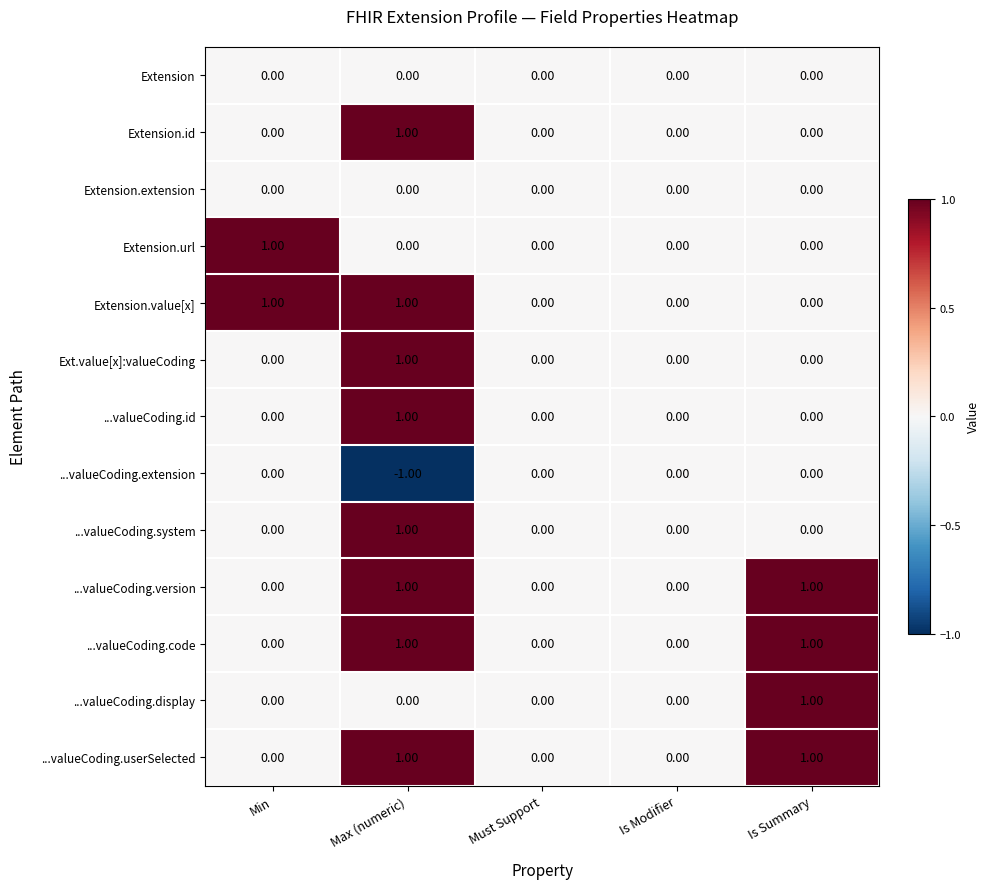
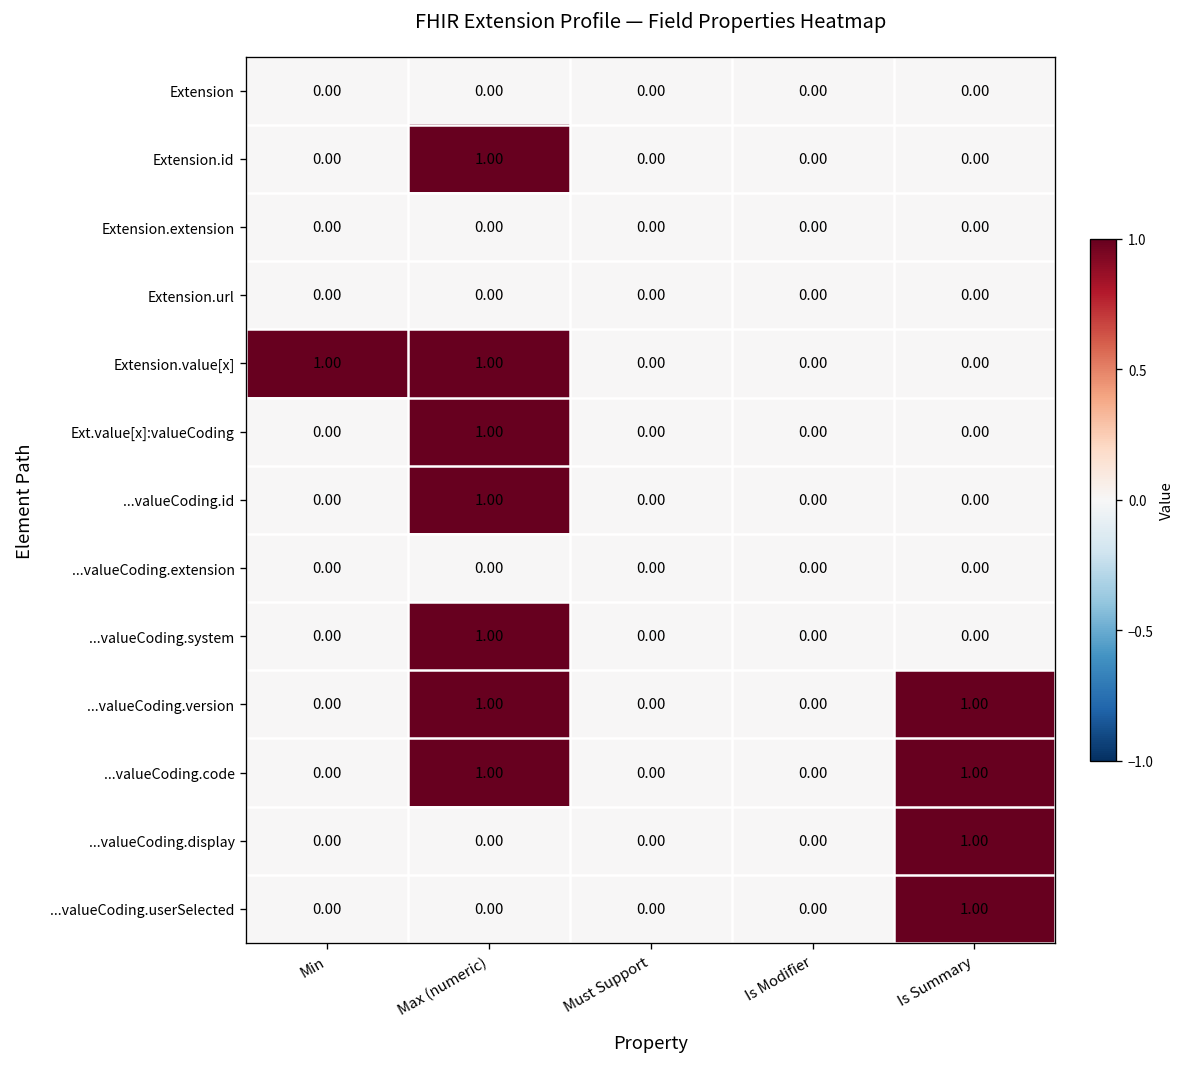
  {
    "Extension": {
      "Min": 0.00,
      "Max (numeric)": 0.00,
      "Must Support": 0.00,
      "Is Modifier": 0.00,
      "Is Summary": 0.00
    },
    "Extension.id": {
      "Min": 0.00,
      "Max (numeric)": 1.00,
      "Must Support": 0.00,
      "Is Modifier": 0.00,
      "Is Summary": 0.00
    },
    "Extension.extension": {
      "Min": 0.00,
      "Max (numeric)": 0.00,
      "Must Support": 0.00,
      "Is Modifier": 0.00,
      "Is Summary": 0.00
    },
    "Extension.url": {
-     "Min": 1.00,
+     "Min": 0.00,
      "Max (numeric)": 0.00,
      "Must Support": 0.00,
      "Is Modifier": 0.00,
      "Is Summary": 0.00
    },
    "Extension.value[x]": {
      "Min": 1.00,
      "Max (numeric)": 1.00,
      "Must Support": 0.00,
      "Is Modifier": 0.00,
      "Is Summary": 0.00
    },
    "Ext.value[x]:valueCoding": {
      "Min": 0.00,
      "Max (numeric)": 1.00,
      "Must Support": 0.00,
      "Is Modifier": 0.00,
      "Is Summary": 0.00
    },
    "...valueCoding.id": {
      "Min": 0.00,
      "Max (numeric)": 1.00,
      "Must Support": 0.00,
      "Is Modifier": 0.00,
      "Is Summary": 0.00
    },
    "...valueCoding.extension": {
      "Min": 0.00,
-     "Max (numeric)": -1.00,
+     "Max (numeric)": 0.00,
      "Must Support": 0.00,
      "Is Modifier": 0.00,
      "Is Summary": 0.00
    },
    "...valueCoding.system": {
      "Min": 0.00,
      "Max (numeric)": 1.00,
      "Must Support": 0.00,
      "Is Modifier": 0.00,
      "Is Summary": 0.00
    },
    "...valueCoding.version": {
      "Min": 0.00,
      "Max (numeric)": 1.00,
      "Must Support": 0.00,
      "Is Modifier": 0.00,
      "Is Summary": 1.00
    },
    "...valueCoding.code": {
      "Min": 0.00,
      "Max (numeric)": 1.00,
      "Must Support": 0.00,
      "Is Modifier": 0.00,
      "Is Summary": 1.00
    },
    "...valueCoding.display": {
      "Min": 0.00,
      "Max (numeric)": 0.00,
      "Must Support": 0.00,
      "Is Modifier": 0.00,
      "Is Summary": 1.00
    },
    "...valueCoding.userSelected": {
      "Min": 0.00,
-     "Max (numeric)": 1.00,
+     "Max (numeric)": 0.00,
      "Must Support": 0.00,
      "Is Modifier": 0.00,
      "Is Summary": 1.00
    }
  }
